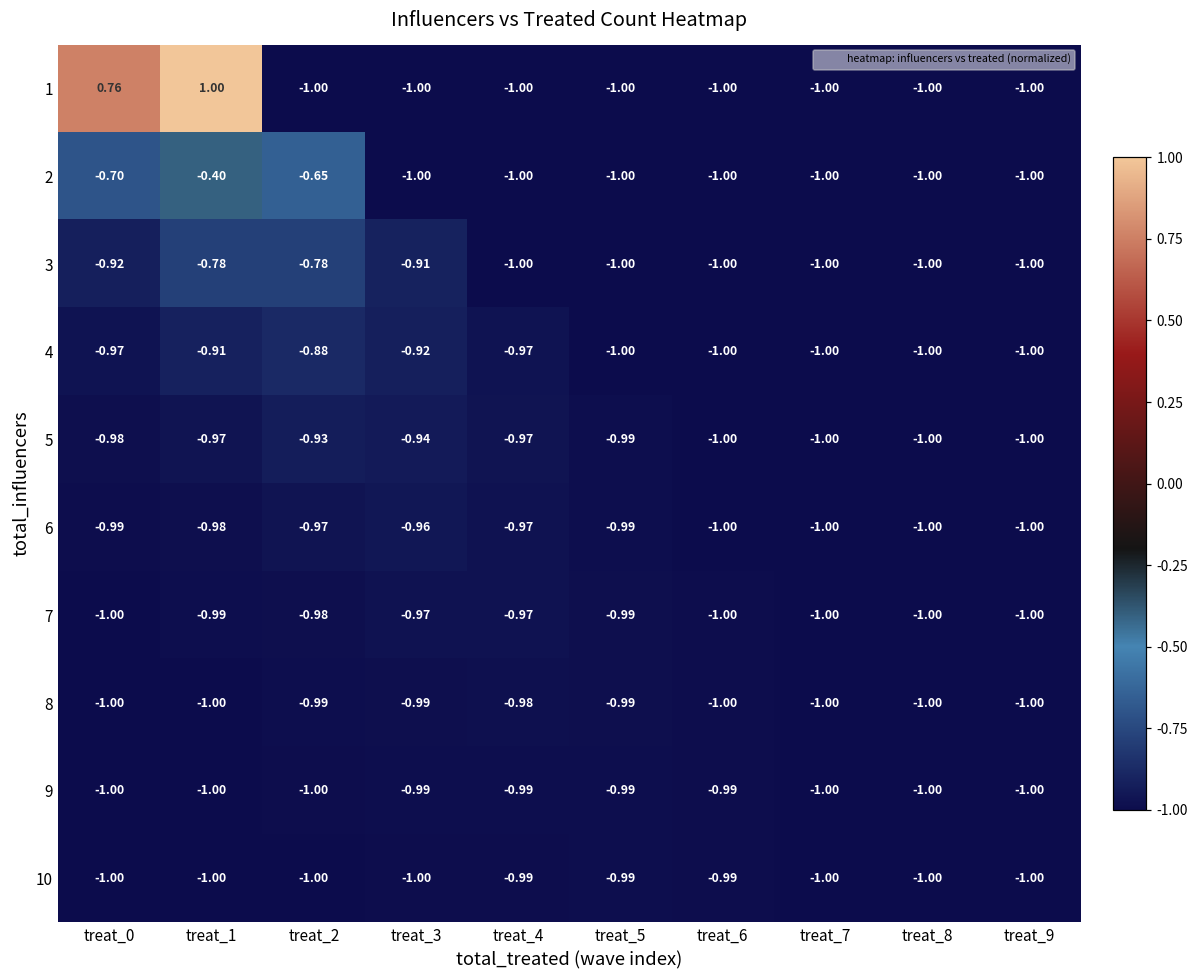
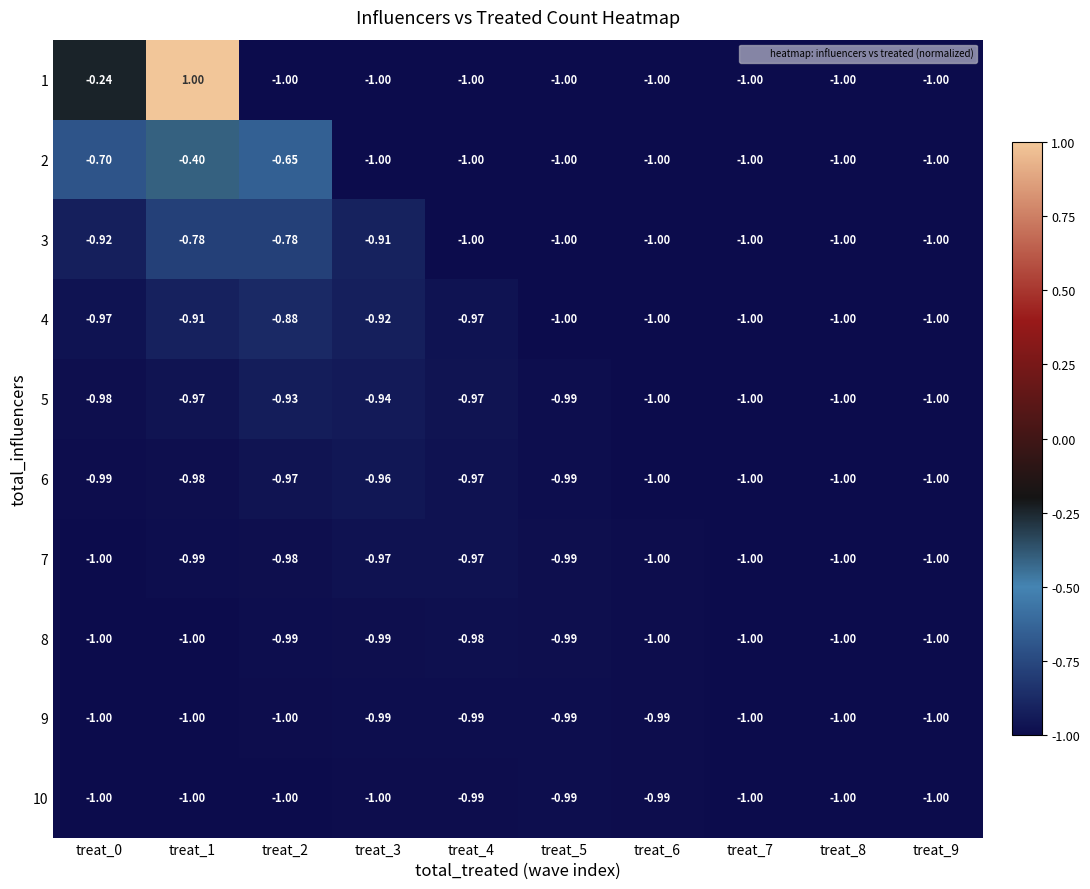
  {
    "1": {
-     "treat_0": 0.76,
+     "treat_0": -0.24,
      "treat_1": 1.00,
      "treat_2": -1.00,
      "treat_3": -1.00,
      "treat_4": -1.00,
      "treat_5": -1.00,
      "treat_6": -1.00,
      "treat_7": -1.00,
      "treat_8": -1.00,
      "treat_9": -1.00
    },
    "2": {
      "treat_0": -0.70,
      "treat_1": -0.40,
      "treat_2": -0.65,
      "treat_3": -1.00,
      "treat_4": -1.00,
      "treat_5": -1.00,
      "treat_6": -1.00,
      "treat_7": -1.00,
      "treat_8": -1.00,
      "treat_9": -1.00
    },
    "3": {
      "treat_0": -0.92,
      "treat_1": -0.78,
      "treat_2": -0.78,
      "treat_3": -0.91,
      "treat_4": -1.00,
      "treat_5": -1.00,
      "treat_6": -1.00,
      "treat_7": -1.00,
      "treat_8": -1.00,
      "treat_9": -1.00
    },
    "4": {
      "treat_0": -0.97,
      "treat_1": -0.91,
      "treat_2": -0.88,
      "treat_3": -0.92,
      "treat_4": -0.97,
      "treat_5": -1.00,
      "treat_6": -1.00,
      "treat_7": -1.00,
      "treat_8": -1.00,
      "treat_9": -1.00
    },
    "5": {
      "treat_0": -0.98,
      "treat_1": -0.97,
      "treat_2": -0.93,
      "treat_3": -0.94,
      "treat_4": -0.97,
      "treat_5": -0.99,
      "treat_6": -1.00,
      "treat_7": -1.00,
      "treat_8": -1.00,
      "treat_9": -1.00
    },
    "6": {
      "treat_0": -0.99,
      "treat_1": -0.98,
      "treat_2": -0.97,
      "treat_3": -0.96,
      "treat_4": -0.97,
      "treat_5": -0.99,
      "treat_6": -1.00,
      "treat_7": -1.00,
      "treat_8": -1.00,
      "treat_9": -1.00
    },
    "7": {
      "treat_0": -1.00,
      "treat_1": -0.99,
      "treat_2": -0.98,
      "treat_3": -0.97,
      "treat_4": -0.97,
      "treat_5": -0.99,
      "treat_6": -1.00,
      "treat_7": -1.00,
      "treat_8": -1.00,
      "treat_9": -1.00
    },
    "8": {
      "treat_0": -1.00,
      "treat_1": -1.00,
      "treat_2": -0.99,
      "treat_3": -0.99,
      "treat_4": -0.98,
      "treat_5": -0.99,
      "treat_6": -1.00,
      "treat_7": -1.00,
      "treat_8": -1.00,
      "treat_9": -1.00
    },
    "9": {
      "treat_0": -1.00,
      "treat_1": -1.00,
      "treat_2": -1.00,
      "treat_3": -0.99,
      "treat_4": -0.99,
      "treat_5": -0.99,
      "treat_6": -0.99,
      "treat_7": -1.00,
      "treat_8": -1.00,
      "treat_9": -1.00
    },
    "10": {
      "treat_0": -1.00,
      "treat_1": -1.00,
      "treat_2": -1.00,
      "treat_3": -1.00,
      "treat_4": -0.99,
      "treat_5": -0.99,
      "treat_6": -0.99,
      "treat_7": -1.00,
      "treat_8": -1.00,
      "treat_9": -1.00
    }
  }
